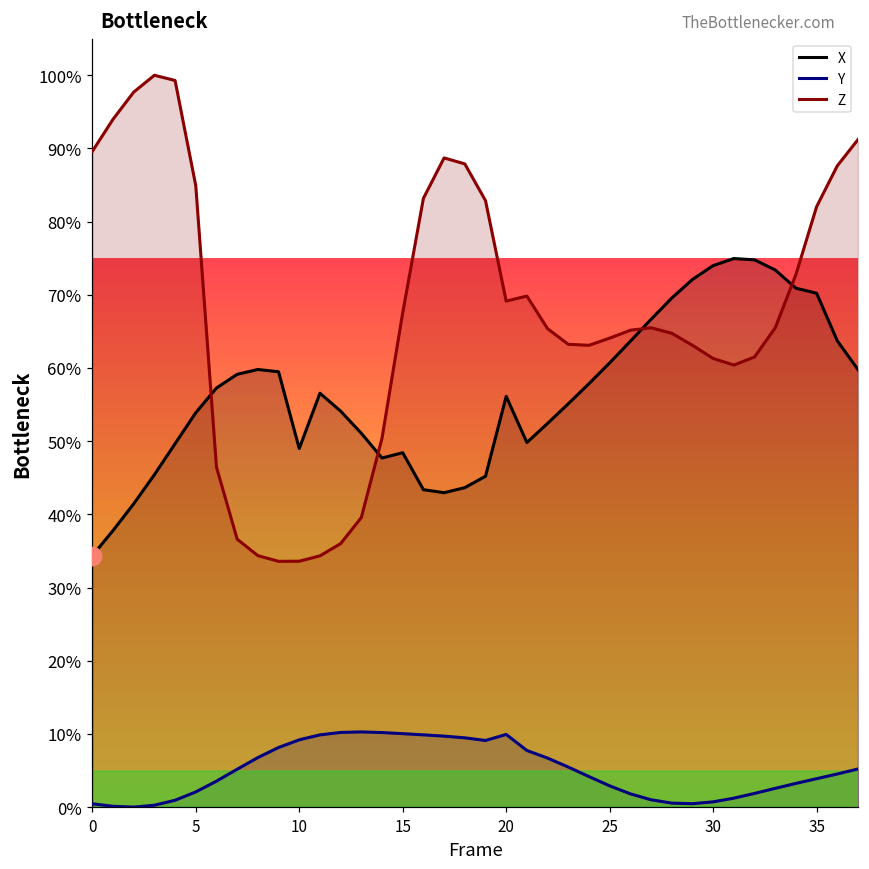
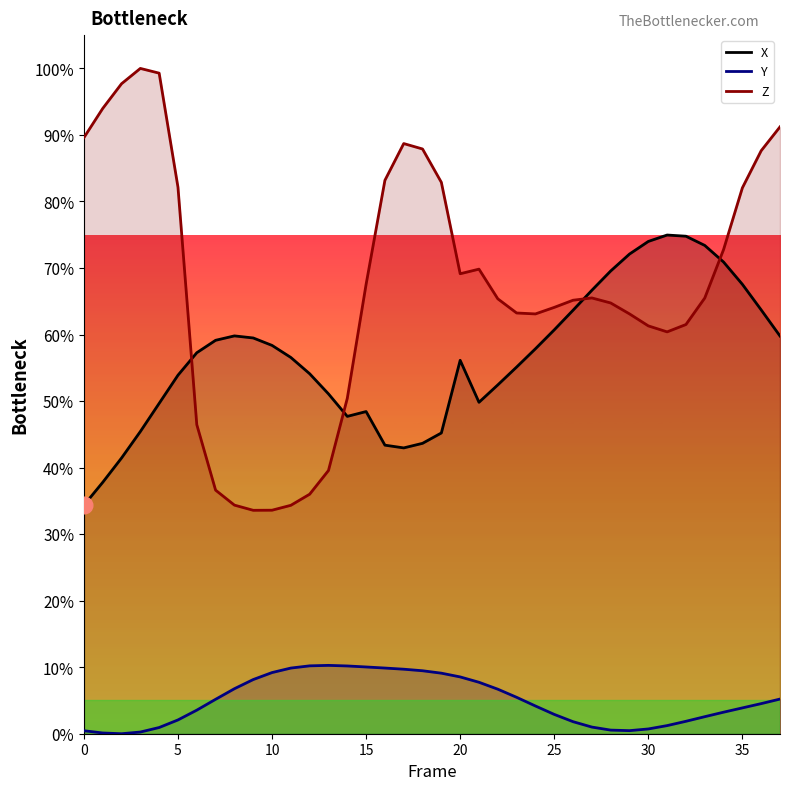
  {
    "X": {
      "5": "54%",
-     "10": "49%",
+     "10": "58%",
      "15": "48%",
      "20": "56%",
      "25": "61%",
      "30": "74%",
-     "35": "70%"
+     "35": "68%"
    },
    "Y": {
      "10": "9%",
      "15": "10%",
-     "20": "10%"
+     "20": "9%"
    },
    "Z": {
      "0": "90%",
-     "5": "85%",
+     "5": "82%",
      "10": "34%",
      "15": "68%",
      "20": "69%",
      "25": "64%",
      "30": "61%",
      "35": "82%"
    }
  }
